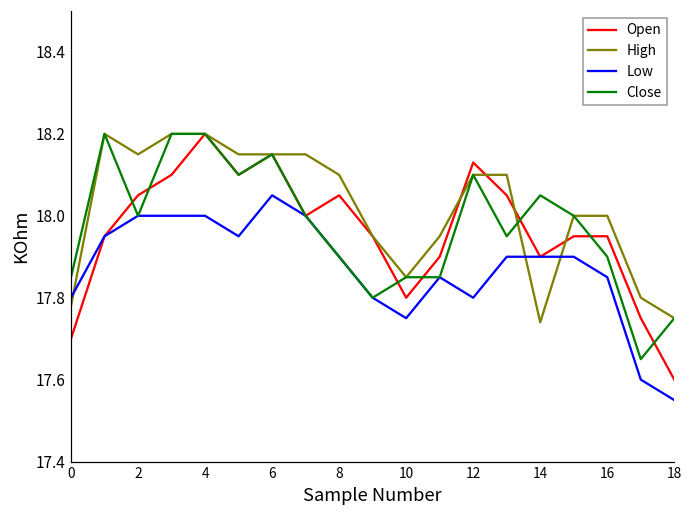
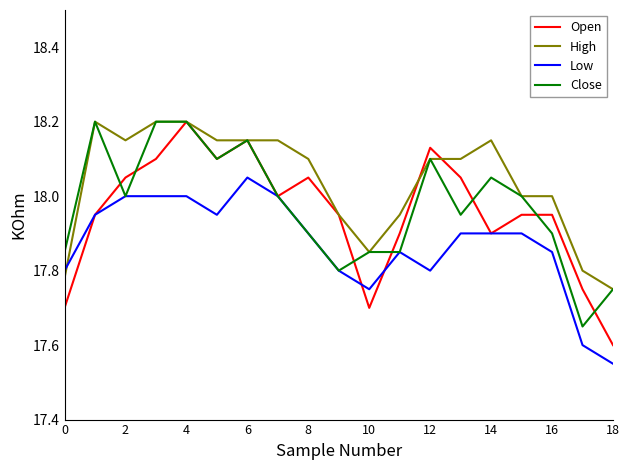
  {
    "Open": {
      "0": 17.7,
      "2": 18.05,
      "8": 18.05,
-     "10": 17.8,
+     "10": 17.7,
      "12": 18.13,
      "16": 17.95,
      "18": 17.6
    },
    "High": {
      "0": 17.78,
      "2": 18.15,
      "8": 18.10,
-     "14": 17.74,
+     "14": 18.15,
      "16": 18.00
    },
    "Low": {
      "0": 17.80,
      "4": 18.00,
      "6": 18.05,
      "10": 17.75,
      "12": 17.80,
      "16": 17.85,
      "18": 17.55
    },
    "Close": {
      "0": 17.85,
      "14": 18.05,
      "16": 17.90
    }
  }
